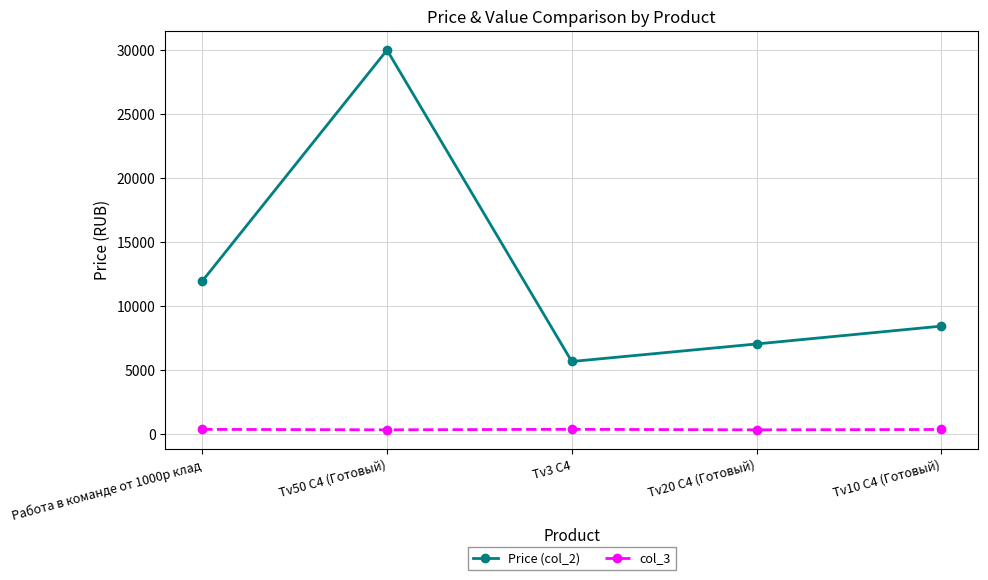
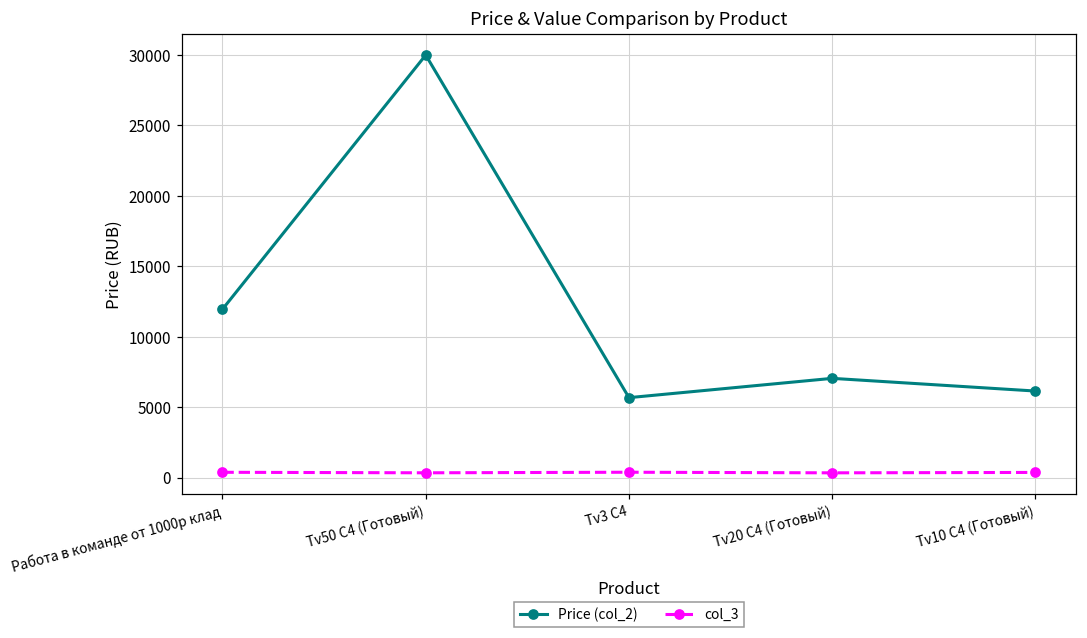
  {
    "Price (col_2)": {
      "Работа в команде от 1000р клад": 12000,
      "Tv50 C4 (Готовый)": 30000,
      "Tv3 C4": 5700,
      "Tv20 C4 (Готовый)": 7100,
-     "Tv10 C4 (Готовый)": 8400
+     "Tv10 C4 (Готовый)": 6200
    },
    "col_3": {
      "Работа в команде от 1000р клад": 400,
      "Tv50 C4 (Готовый)": 300,
      "Tv3 C4": 400,
      "Tv20 C4 (Готовый)": 300,
      "Tv10 C4 (Готовый)": 400
    }
  }
